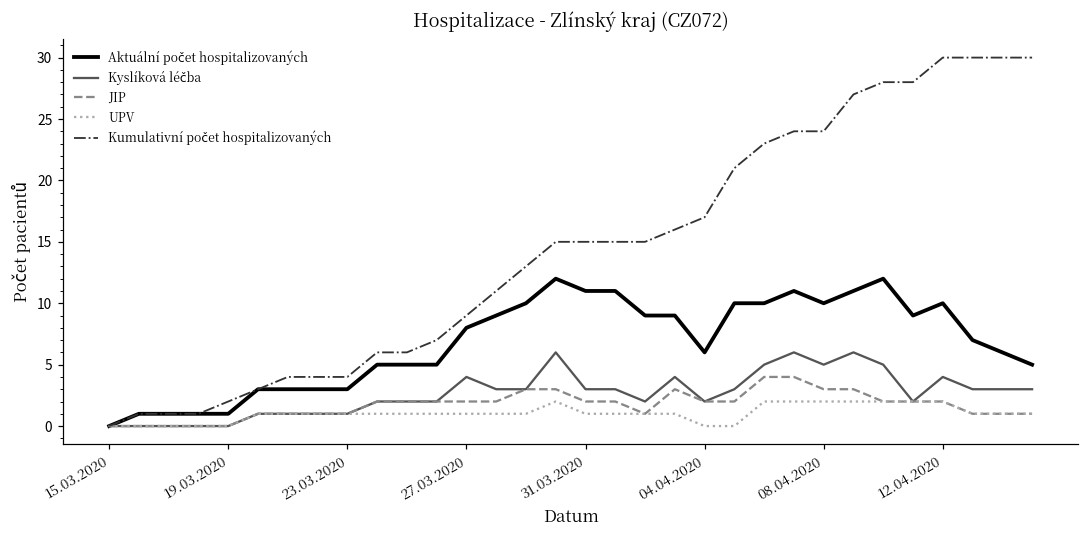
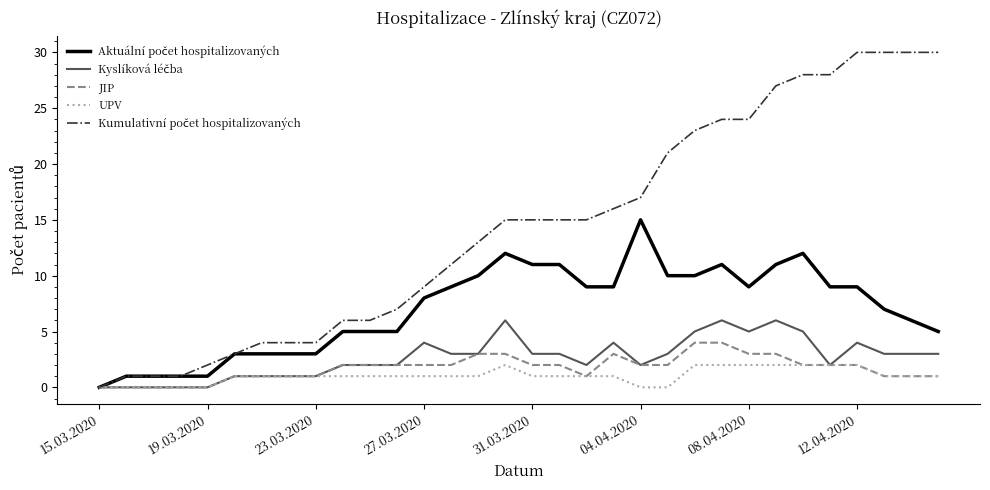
  {
    "Aktuální počet hospitalizovaných": {
      "19.03.2020": 1,
      "23.03.2020": 3,
      "27.03.2020": 8,
      "31.03.2020": 11,
-     "04.04.2020": 6,
-     "08.04.2020": 10,
-     "12.04.2020": 10
+     "04.04.2020": 15,
+     "08.04.2020": 9,
+     "12.04.2020": 9
    }
  }
